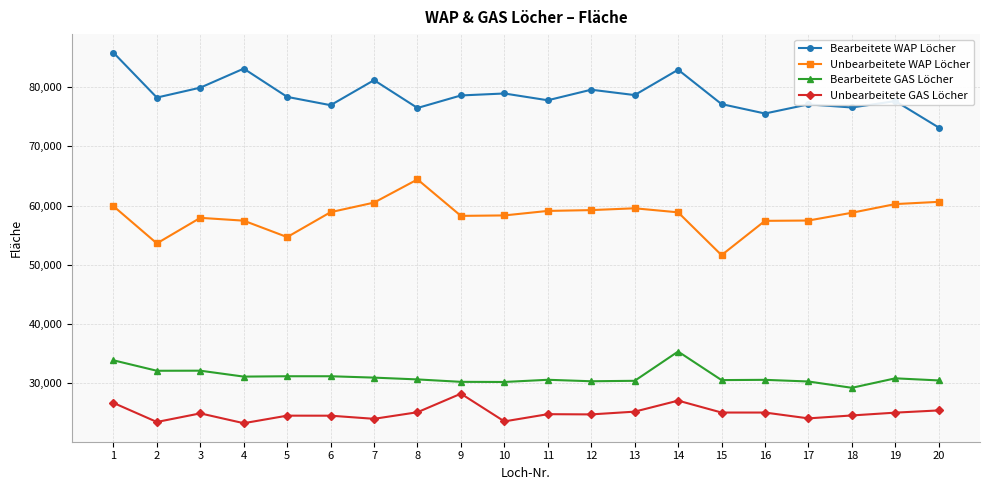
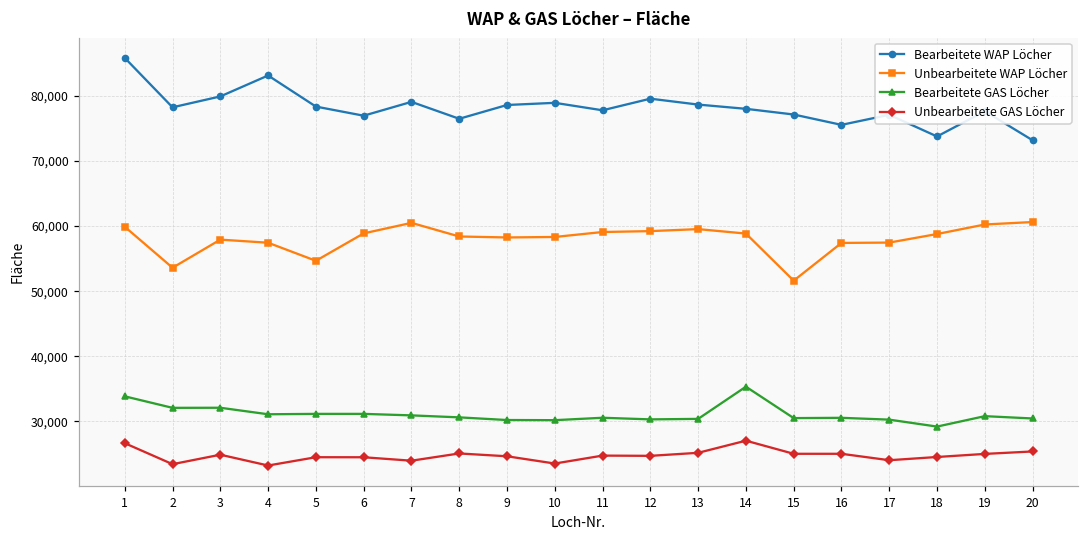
  {
    "Bearbeitete WAP Löcher": {
      "1": "86,000",
      "2": "78,000",
      "3": "80,000",
      "4": "83,000",
      "5": "78,000",
      "6": "77,000",
-     "7": "81,000",
+     "7": "79,000",
      "8": "77,000",
      "9": "79,000",
      "10": "79,000",
      "11": "78,000",
      "12": "80,000",
      "13": "79,000",
-     "14": "83,000",
+     "14": "78,000",
      "15": "77,000",
      "16": "76,000",
-     "18": "77,000",
+     "18": "74,000",
      "20": "73,000"
    },
    "Unbearbeitete WAP Löcher": {
      "1": "60,000",
      "2": "54,000",
      "3": "58,000",
      "4": "57,000",
      "5": "55,000",
      "6": "59,000",
      "7": "60,000",
-     "8": "64,000",
+     "8": "58,000",
      "9": "58,000",
      "10": "58,000",
      "11": "59,000",
      "12": "59,000",
      "13": "60,000",
      "14": "59,000",
      "15": "52,000",
      "16": "57,000",
      "17": "57,000",
      "18": "59,000",
      "19": "60,000",
      "20": "61,000"
    },
    "Bearbeitete GAS Löcher": {
      "1": "34,000",
      "2": "32,000",
      "3": "32,000",
      "4": "31,000",
      "5": "31,000",
      "6": "31,000",
      "7": "31,000",
      "8": "31,000",
      "9": "30,000",
      "10": "30,000",
      "11": "31,000",
      "12": "30,000",
      "13": "30,000",
      "14": "35,000",
      "15": "30,000",
      "16": "31,000",
      "17": "30,000",
      "18": "29,000",
      "19": "31,000",
      "20": "30,000"
    },
    "Unbearbeitete GAS Löcher": {
      "1": "27,000",
      "2": "23,000",
      "3": "25,000",
      "4": "23,000",
      "5": "24,000",
      "6": "24,000",
      "7": "24,000",
      "8": "25,000",
-     "9": "28,000",
+     "9": "25,000",
      "10": "23,000",
      "11": "25,000",
      "12": "25,000",
      "13": "25,000",
      "14": "27,000",
      "15": "25,000",
      "16": "25,000",
      "17": "24,000",
      "18": "25,000",
      "19": "25,000",
      "20": "25,000"
    }
  }
